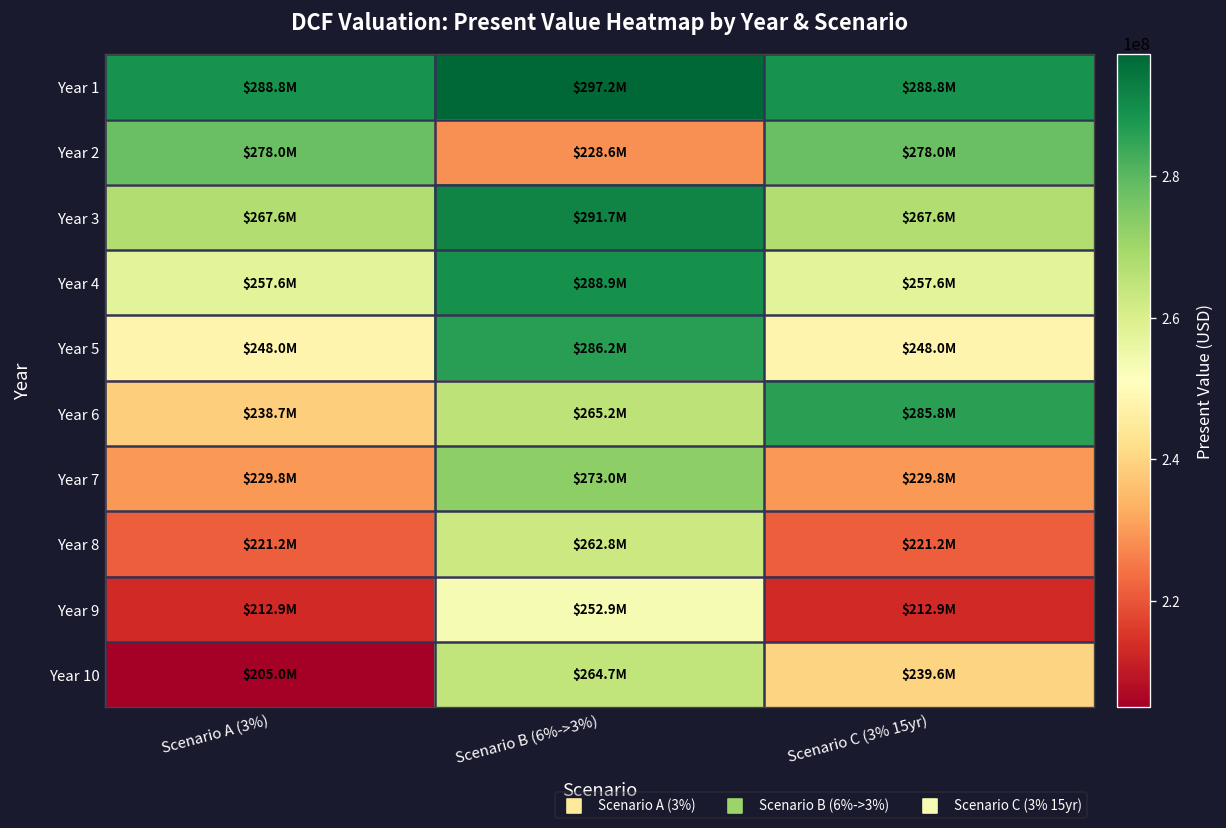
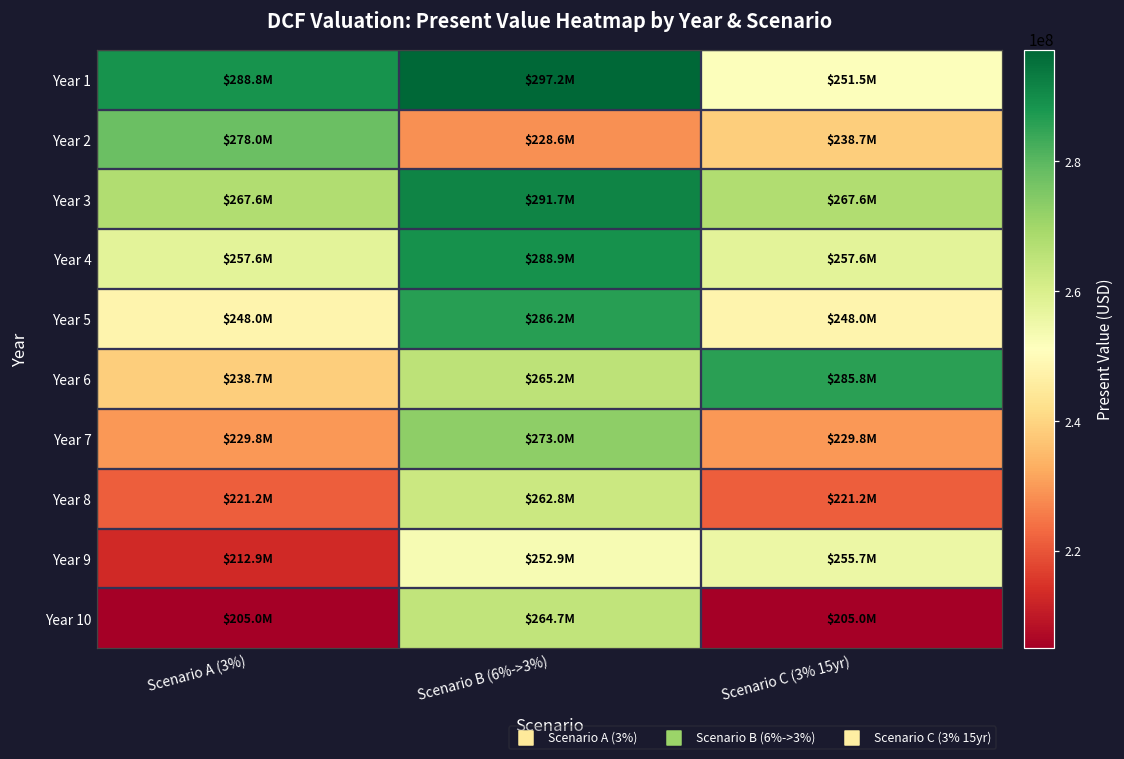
  {
    "Year 1": {
      "Scenario A (3%)": "$288.8M",
      "Scenario B (6%->3%)": "$297.2M",
-     "Scenario C (3% 15yr)": "$288.8M"
+     "Scenario C (3% 15yr)": "$251.5M"
    },
    "Year 2": {
      "Scenario A (3%)": "$278.0M",
      "Scenario B (6%->3%)": "$228.6M",
-     "Scenario C (3% 15yr)": "$278.0M"
+     "Scenario C (3% 15yr)": "$238.7M"
    },
    "Year 3": {
      "Scenario A (3%)": "$267.6M",
      "Scenario B (6%->3%)": "$291.7M",
      "Scenario C (3% 15yr)": "$267.6M"
    },
    "Year 4": {
      "Scenario A (3%)": "$257.6M",
      "Scenario B (6%->3%)": "$288.9M",
      "Scenario C (3% 15yr)": "$257.6M"
    },
    "Year 5": {
      "Scenario A (3%)": "$248.0M",
      "Scenario B (6%->3%)": "$286.2M",
      "Scenario C (3% 15yr)": "$248.0M"
    },
    "Year 6": {
      "Scenario A (3%)": "$238.7M",
      "Scenario B (6%->3%)": "$265.2M",
      "Scenario C (3% 15yr)": "$285.8M"
    },
    "Year 7": {
      "Scenario A (3%)": "$229.8M",
      "Scenario B (6%->3%)": "$273.0M",
      "Scenario C (3% 15yr)": "$229.8M"
    },
    "Year 8": {
      "Scenario A (3%)": "$221.2M",
      "Scenario B (6%->3%)": "$262.8M",
      "Scenario C (3% 15yr)": "$221.2M"
    },
    "Year 9": {
      "Scenario A (3%)": "$212.9M",
      "Scenario B (6%->3%)": "$252.9M",
-     "Scenario C (3% 15yr)": "$212.9M"
+     "Scenario C (3% 15yr)": "$255.7M"
    },
    "Year 10": {
      "Scenario A (3%)": "$205.0M",
      "Scenario B (6%->3%)": "$264.7M",
-     "Scenario C (3% 15yr)": "$239.6M"
+     "Scenario C (3% 15yr)": "$205.0M"
    }
  }
